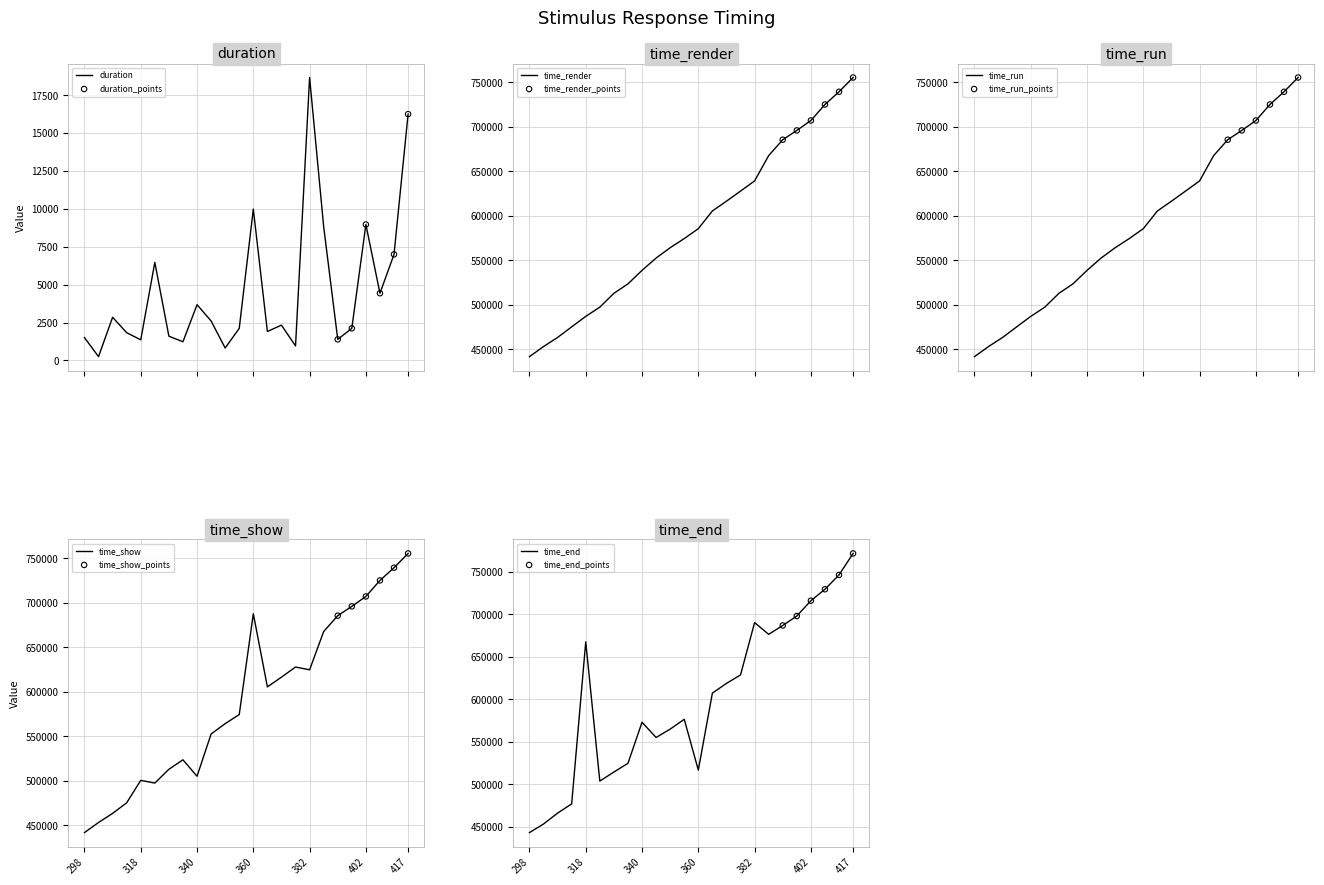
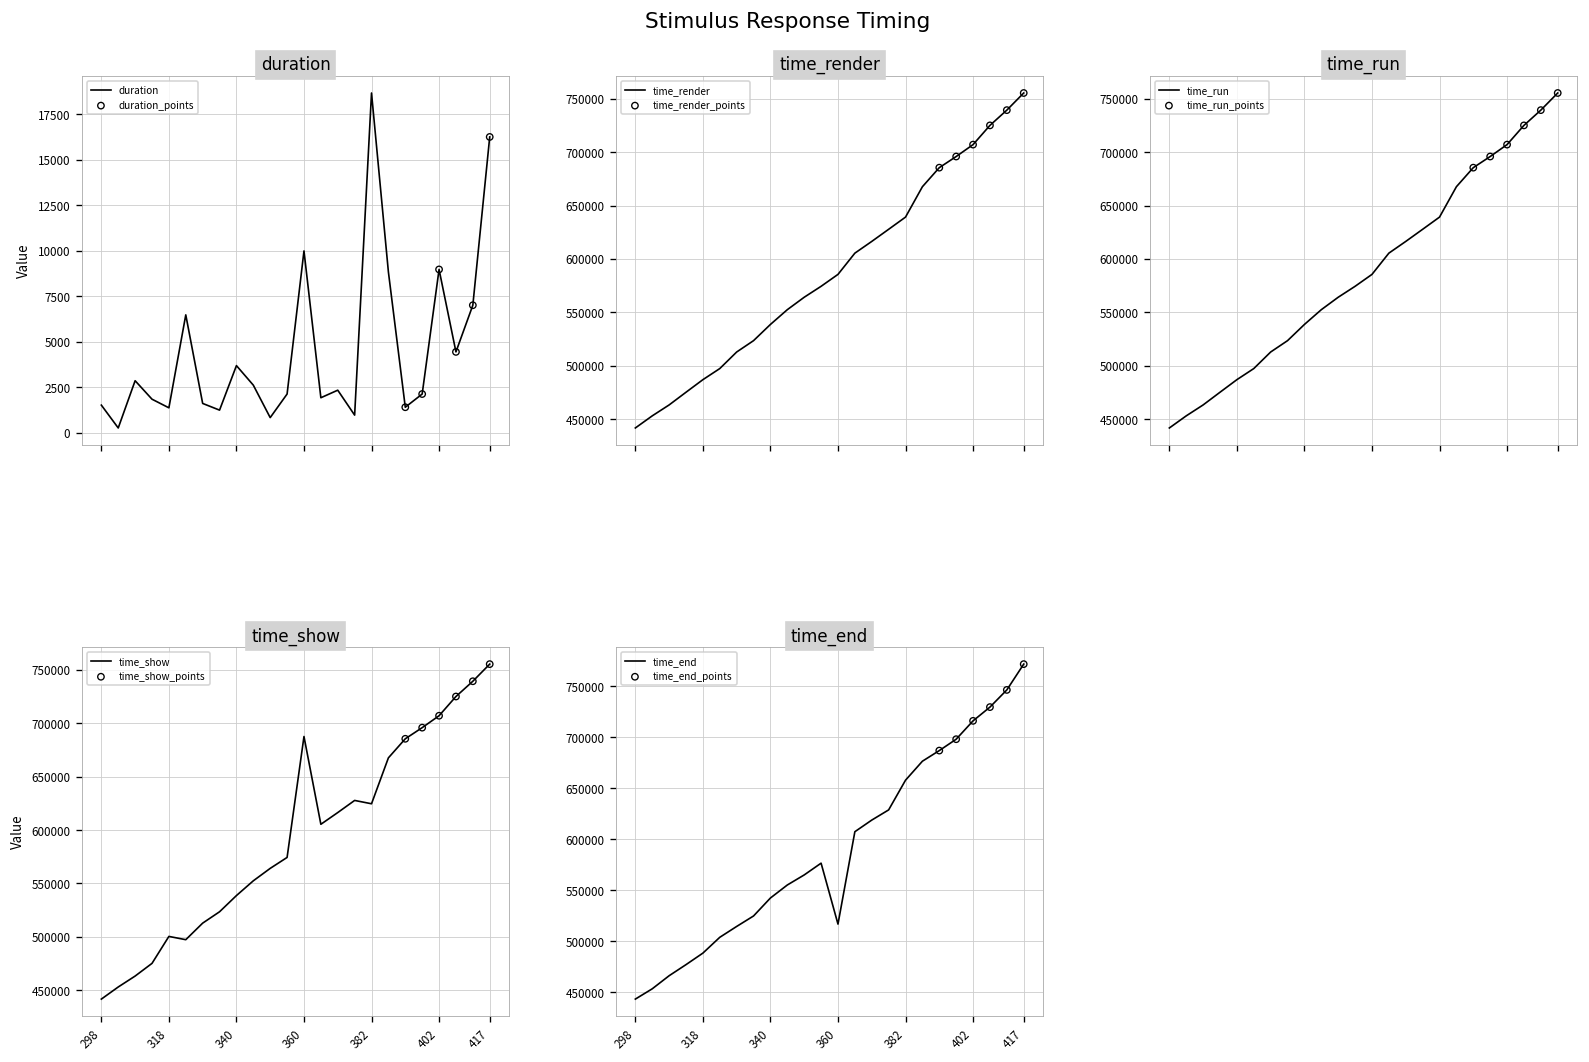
  {
    "time_show": {
      "time_show": {
        "298": 440000,
        "318": 500000,
-       "340": 500000,
+       "340": 540000,
        "360": 690000,
        "382": 620000
      }
    },
    "time_end": {
      "time_end": {
        "298": 440000,
-       "318": 670000,
-       "340": 570000,
+       "318": 490000,
+       "340": 540000,
        "360": 520000,
-       "382": 690000
+       "382": 660000
      }
    }
  }
